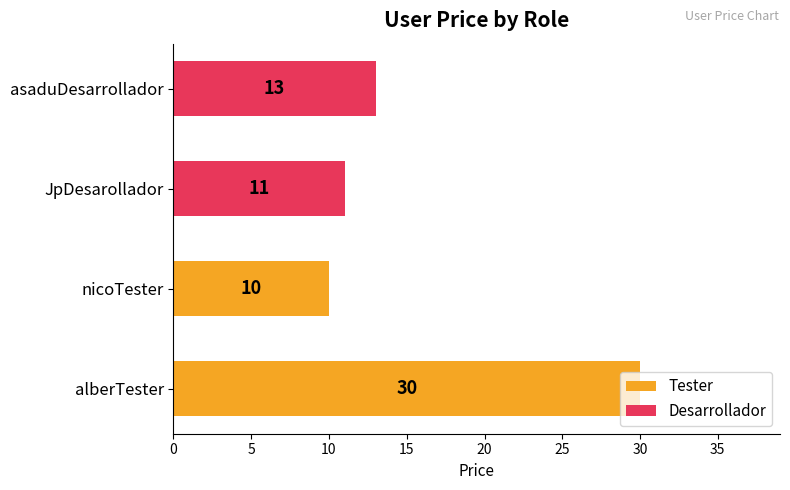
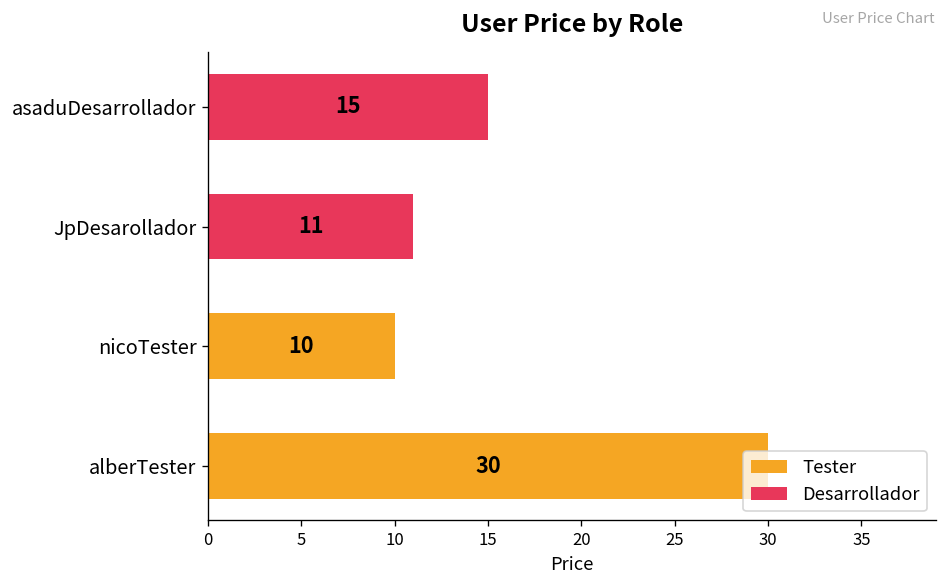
  {
    "Tester": {
      "nicoTester": 10
    },
    "Desarrollador": {
-     "asaduDesarrollador": 13,
+     "asaduDesarrollador": 15,
      "JpDesarollador": 11
    }
  }
